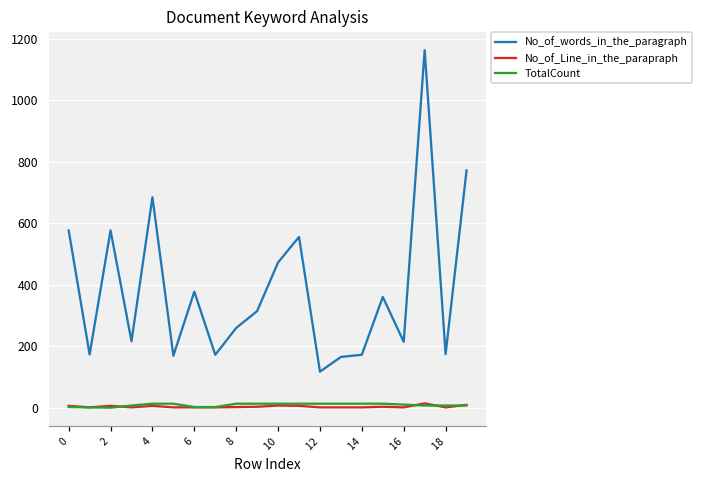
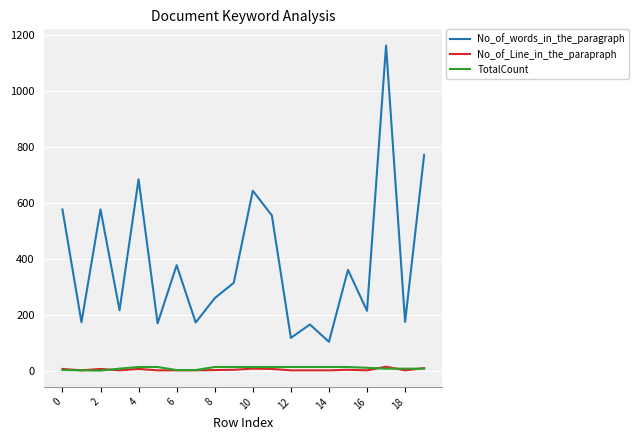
  {
    "No_of_words_in_the_paragraph": {
      "0": 580,
      "2": 580,
      "4": 690,
      "6": 380,
      "8": 260,
-     "10": 470,
+     "10": 640,
      "12": 120,
-     "14": 170,
+     "14": 100,
      "16": 220,
      "18": 180
    },
    "No_of_Line_in_the_parapraph": {
      "8": 0,
      "12": 0,
      "14": 0
    },
    "TotalCount": {
      "8": 10,
      "12": 10,
      "14": 10
    }
  }
